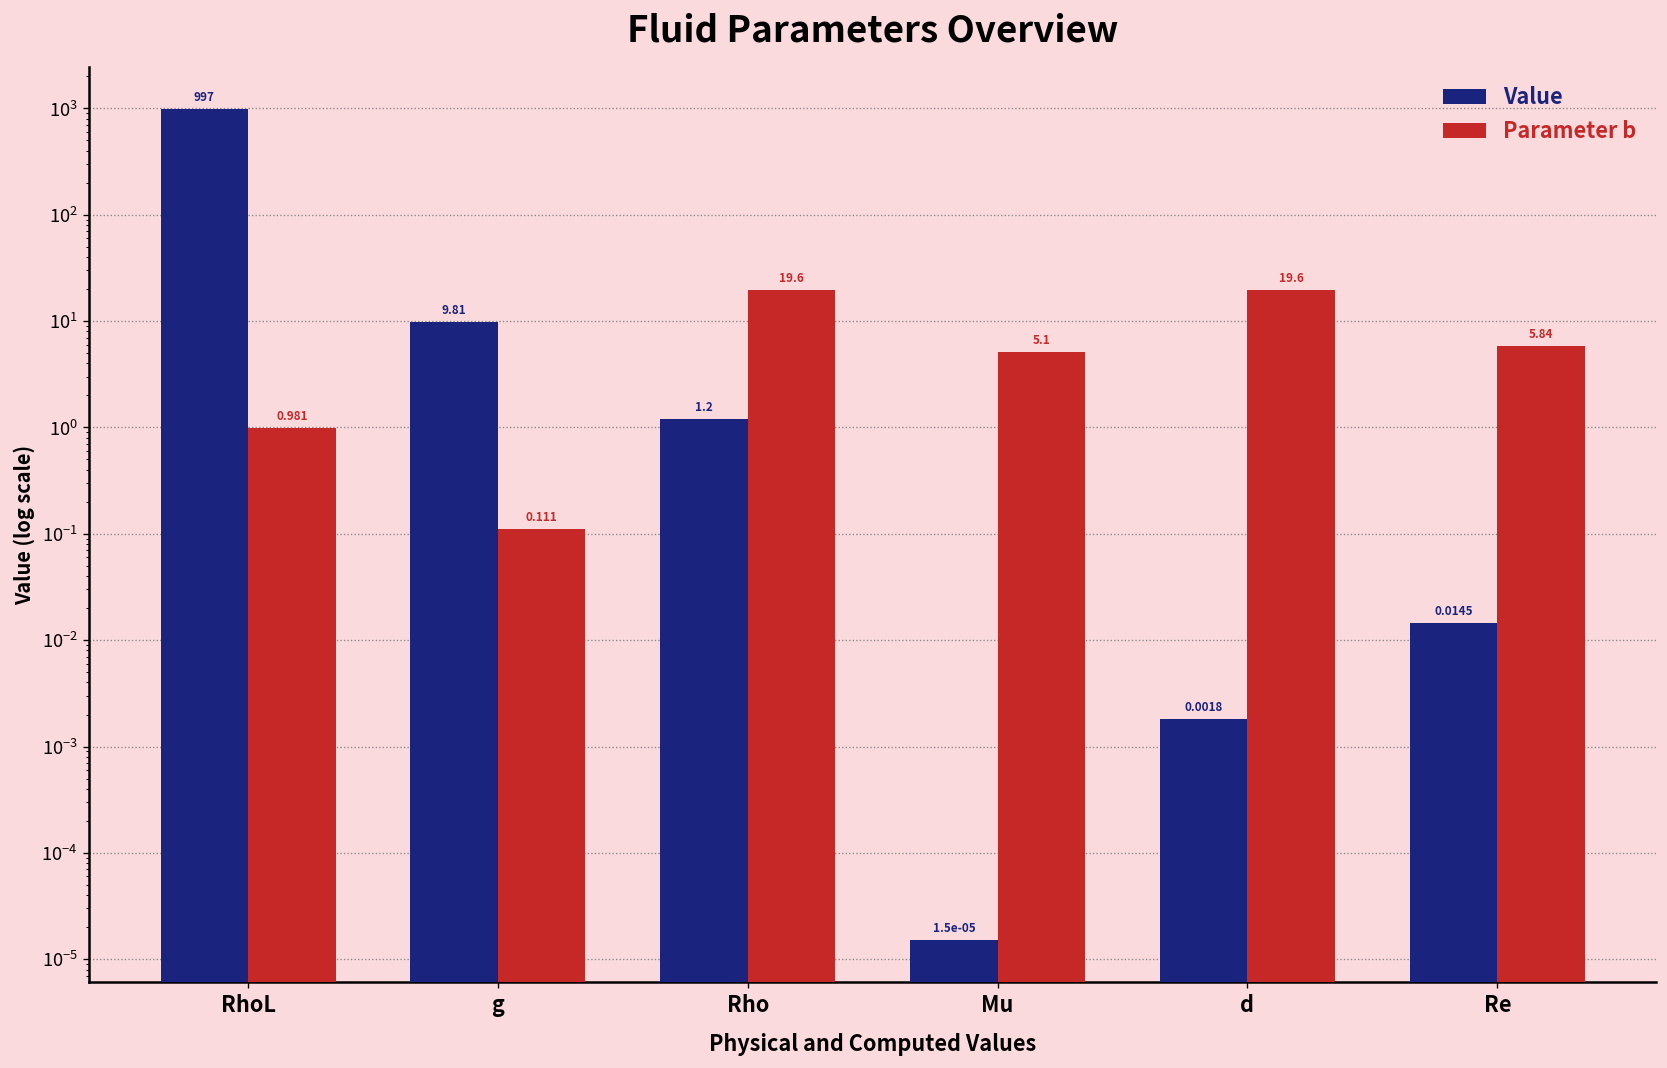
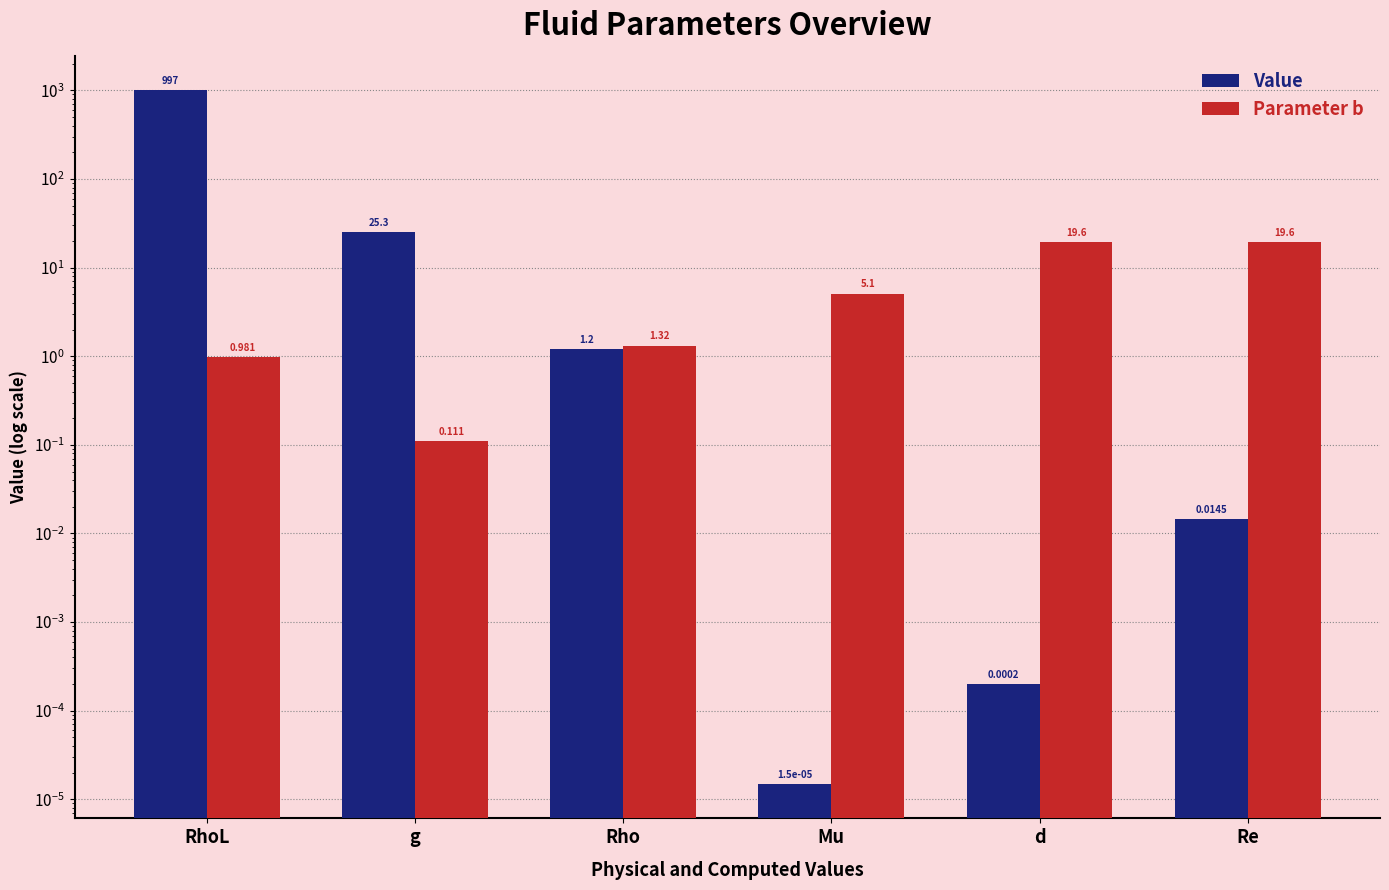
  {
    "Value": {
      "RhoL": "997",
-     "g": "9.81",
+     "g": "25.3",
      "Rho": "1.2",
      "Mu": "1.5e-05",
-     "d": "0.0018",
+     "d": "0.0002",
      "Re": "0.0145"
    },
    "Parameter b": {
      "RhoL": "0.981",
      "g": "0.111",
-     "Rho": "19.6",
+     "Rho": "1.32",
      "Mu": "5.1",
      "d": "19.6",
-     "Re": "5.84"
+     "Re": "19.6"
    }
  }
